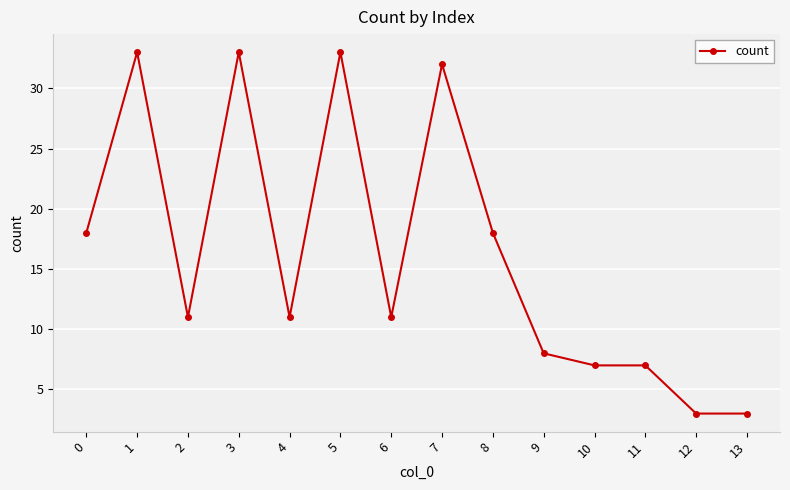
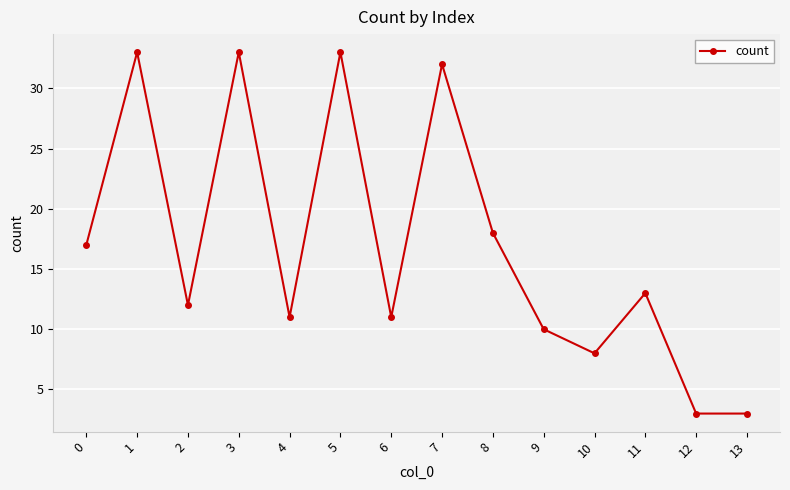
  {
-   "0": 18,
+   "0": 17,
    "1": 33,
-   "2": 11,
+   "2": 12,
    "3": 33,
    "4": 11,
    "5": 33,
    "6": 11,
    "7": 32,
    "8": 18,
-   "9": 8,
-   "10": 7,
-   "11": 7,
+   "9": 10,
+   "10": 8,
+   "11": 13,
    "12": 3,
    "13": 3
  }
